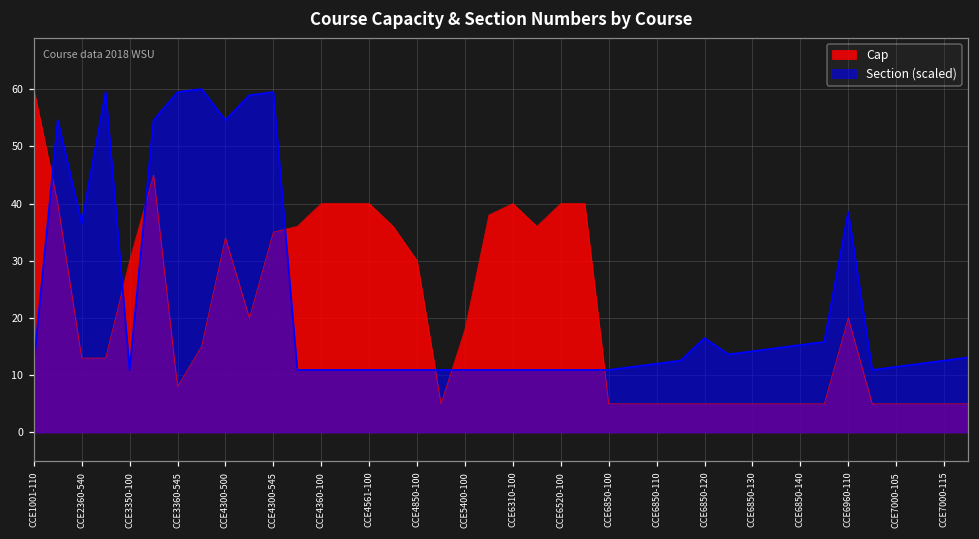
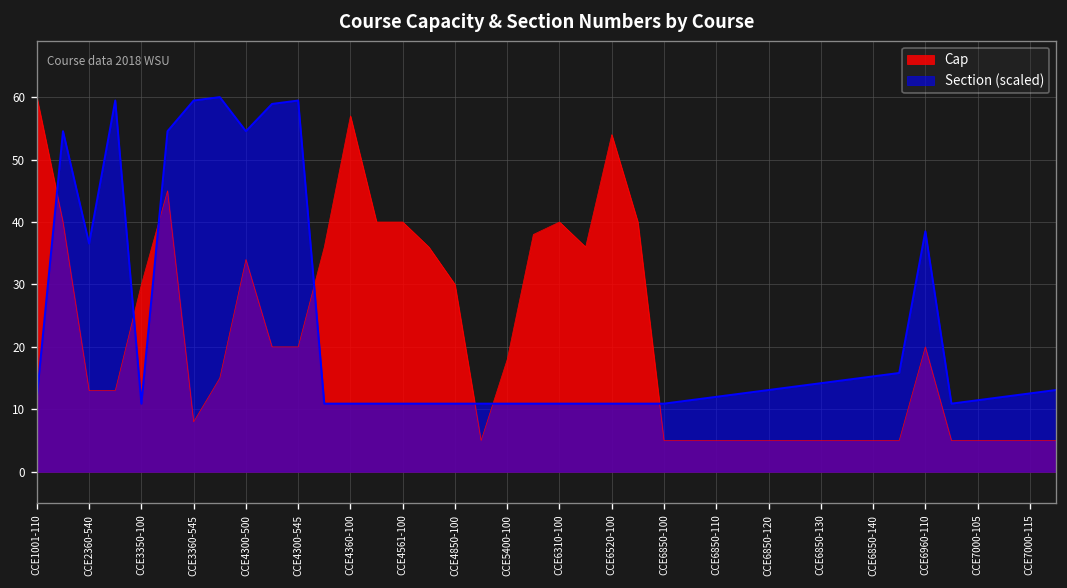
  {
    "Cap": {
      "CCE1001-110": 60,
      "CCE2360-540": 13,
      "CCE3350-100": 30,
      "CCE3360-545": 8,
      "CCE4300-500": 34,
-     "CCE4300-545": 35,
-     "CCE4360-100": 40,
+     "CCE4300-545": 20,
+     "CCE4360-100": 57,
      "CCE4561-100": 40,
      "CCE4850-100": 30,
      "CCE5400-100": 18,
      "CCE6310-100": 40,
-     "CCE6520-100": 40,
+     "CCE6520-100": 54,
      "CCE6850-100": 5,
      "CCE6850-110": 5,
      "CCE6850-120": 5,
      "CCE6850-130": 5,
      "CCE6850-140": 5,
      "CCE6960-110": 20,
      "CCE7000-105": 5,
      "CCE7000-115": 5
    },
    "Section (scaled)": {
      "CCE1001-110": 12,
      "CCE2360-540": 37,
      "CCE3350-100": 11,
      "CCE3360-545": 59,
      "CCE4300-500": 55,
      "CCE4300-545": 59,
      "CCE4360-100": 11,
      "CCE4561-100": 11,
      "CCE4850-100": 11,
      "CCE5400-100": 11,
      "CCE6310-100": 11,
      "CCE6520-100": 11,
      "CCE6850-100": 11,
      "CCE6850-110": 12,
-     "CCE6850-120": 16,
+     "CCE6850-120": 13,
      "CCE6850-130": 14,
      "CCE6850-140": 15,
      "CCE6960-110": 39,
      "CCE7000-105": 11,
      "CCE7000-115": 13
    }
  }
